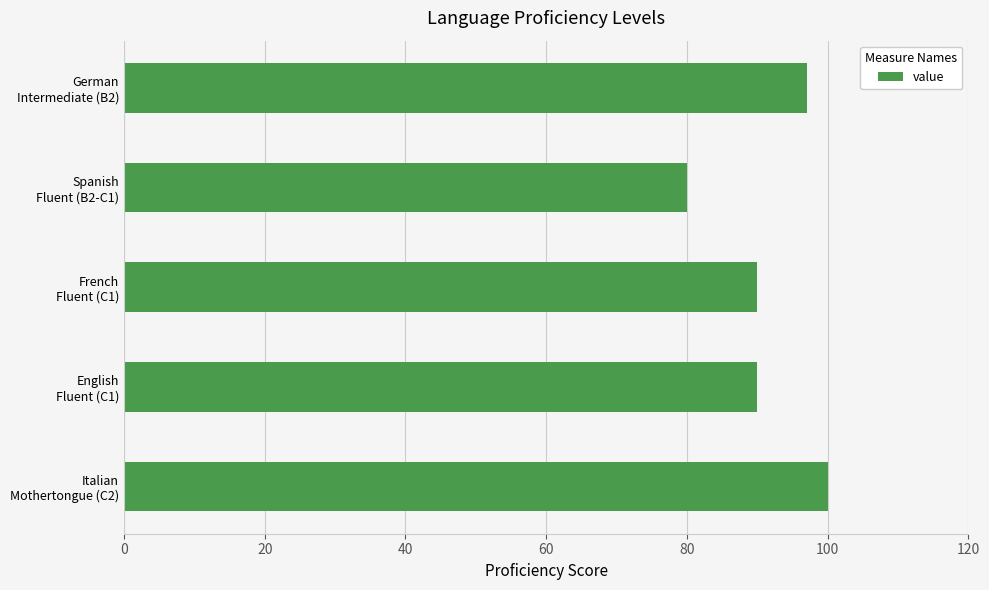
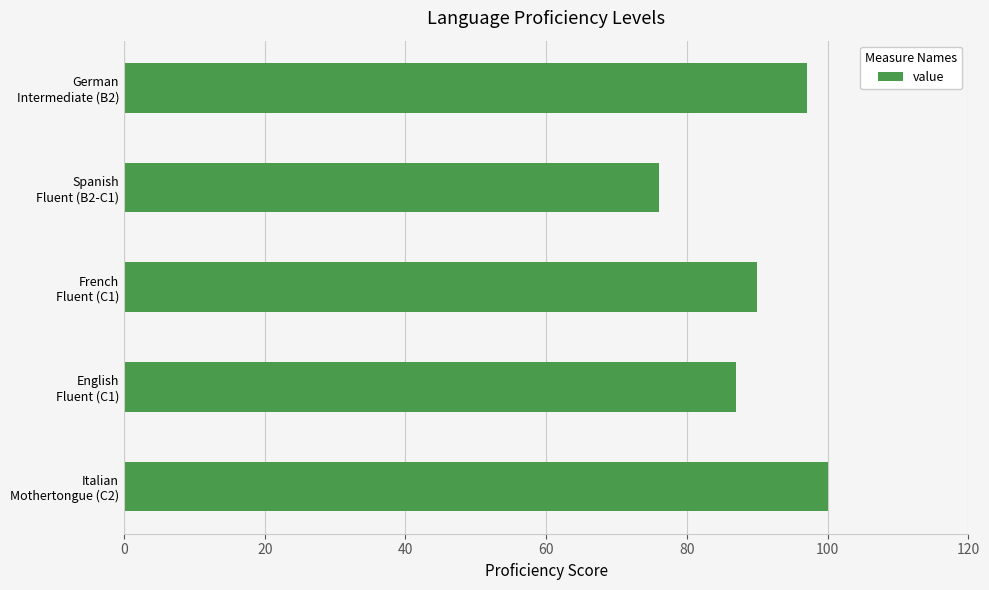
  {
    "German Intermediate (B2)": 97,
-   "Spanish Fluent (B2-C1)": 80,
+   "Spanish Fluent (B2-C1)": 76,
    "French Fluent (C1)": 90,
-   "English Fluent (C1)": 90,
+   "English Fluent (C1)": 87,
    "Italian Mothertongue (C2)": 100
  }
